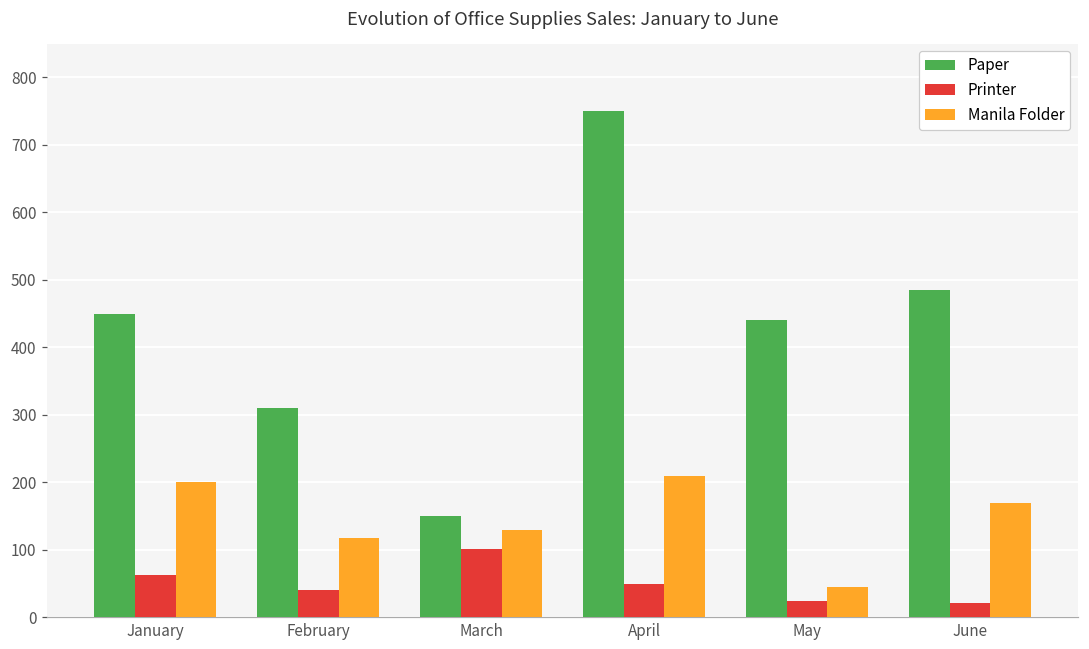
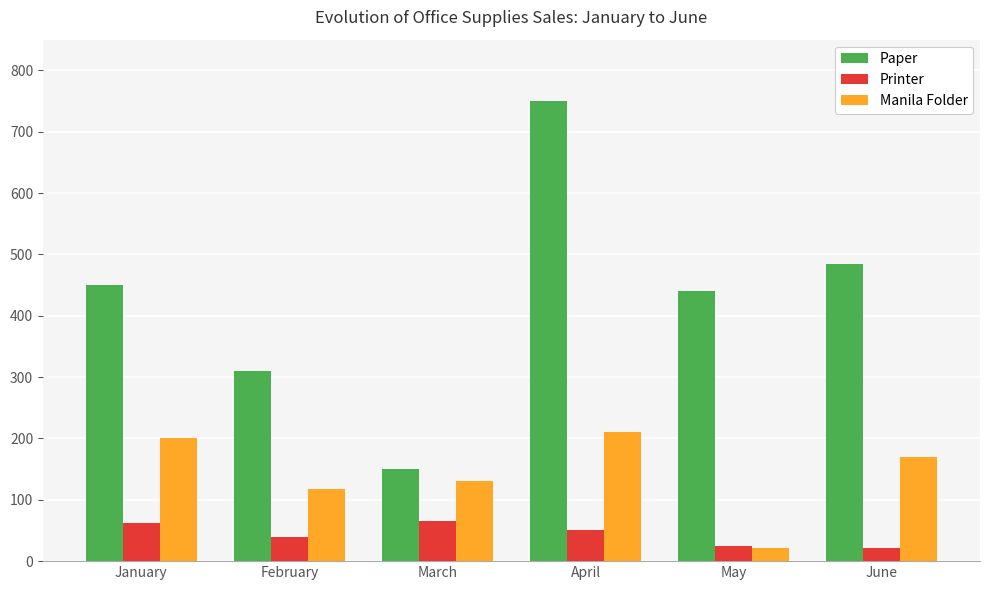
  {
    "Paper": {
      "January": 450,
      "February": 310,
      "March": 150,
      "April": 750,
      "May": 440,
      "June": 490
    },
    "Printer": {
      "January": 60,
      "February": 40,
-     "March": 100,
+     "March": 70,
      "April": 50,
      "May": 20,
      "June": 20
    },
    "Manila Folder": {
      "January": 200,
      "February": 120,
      "March": 130,
      "April": 210,
-     "May": 50,
+     "May": 20,
      "June": 170
    }
  }
